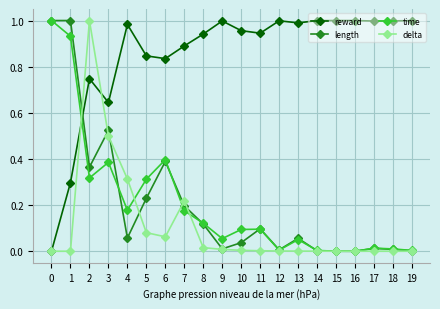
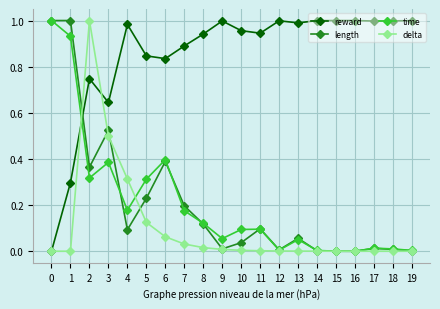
  {
    "reward": {
      "1": 0.30,
      "2": 0.75,
      "3": 0.64,
      "4": 0.98,
      "5": 0.85,
      "6": 0.83,
      "7": 0.89,
      "8": 0.94,
      "9": 1.00,
      "10": 0.96,
      "11": 0.95,
      "12": 1.00,
      "13": 0.99
    },
    "length": {
      "1": 1.00,
      "2": 0.36,
      "3": 0.52,
-     "4": 0.06,
+     "4": 0.09,
      "5": 0.23,
      "7": 0.20,
      "10": 0.04
    },
    "time": {
      "1": 0.93,
      "2": 0.32,
      "3": 0.39,
      "4": 0.18,
      "5": 0.31,
      "7": 0.18,
      "9": 0.05,
      "10": 0.09
    },
    "delta": {
      "1": 0.00,
      "2": 1.00,
      "3": 0.50,
      "4": 0.31,
-     "5": 0.08,
+     "5": 0.13,
      "6": 0.06,
-     "7": 0.22,
+     "7": 0.03,
      "8": 0.02,
      "10": 0.00,
      "11": 0.00,
      "13": 0.00,
      "17": 0.00
    }
  }
